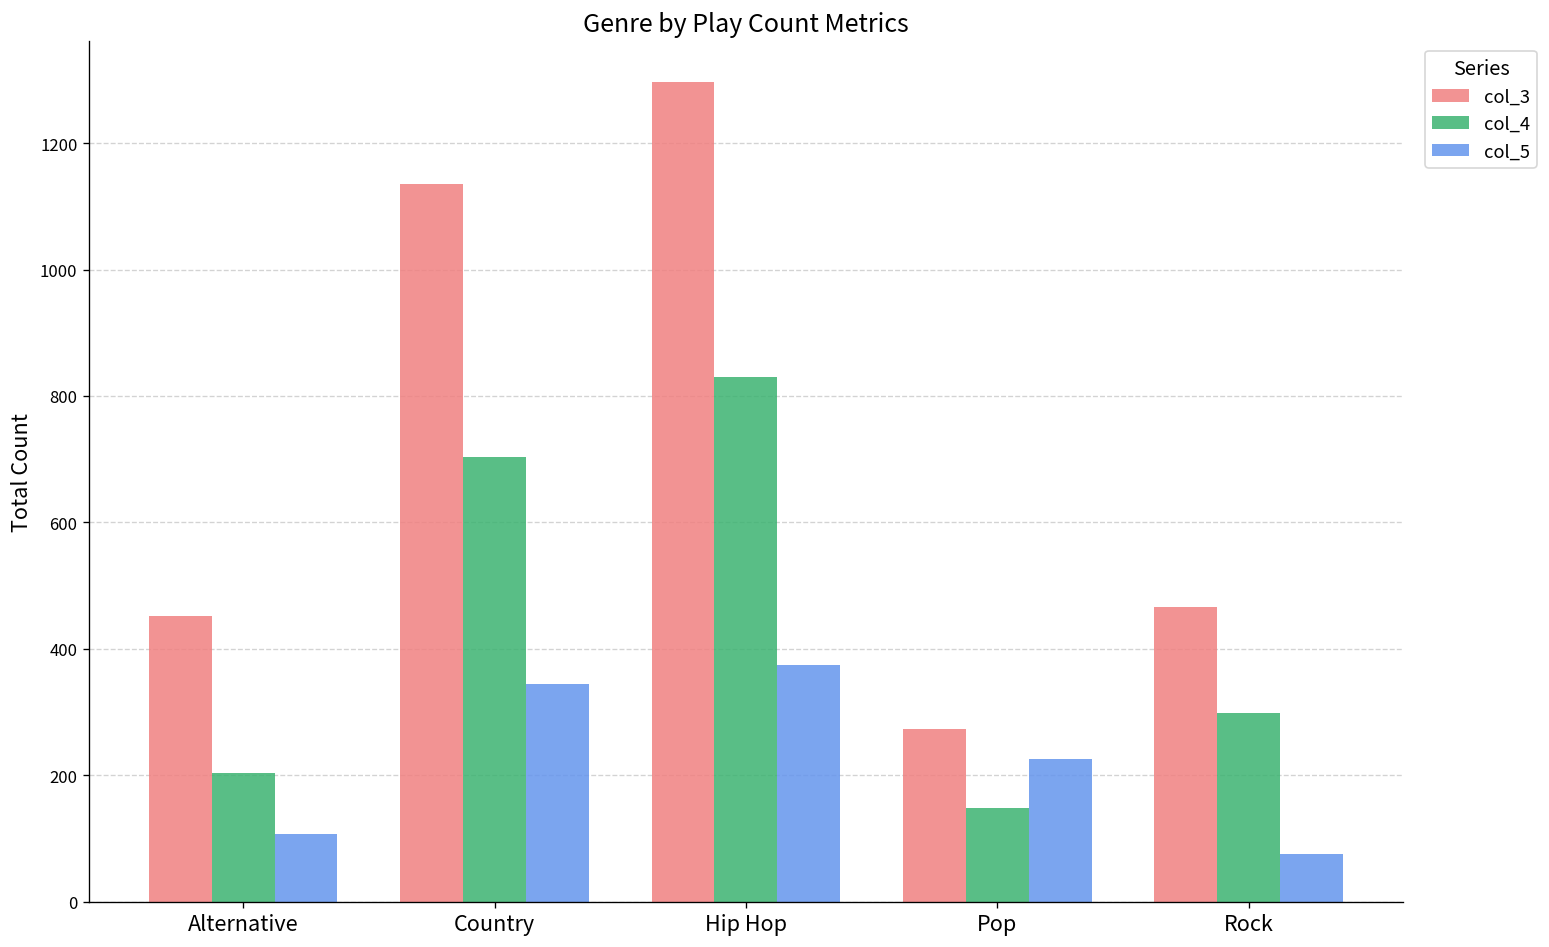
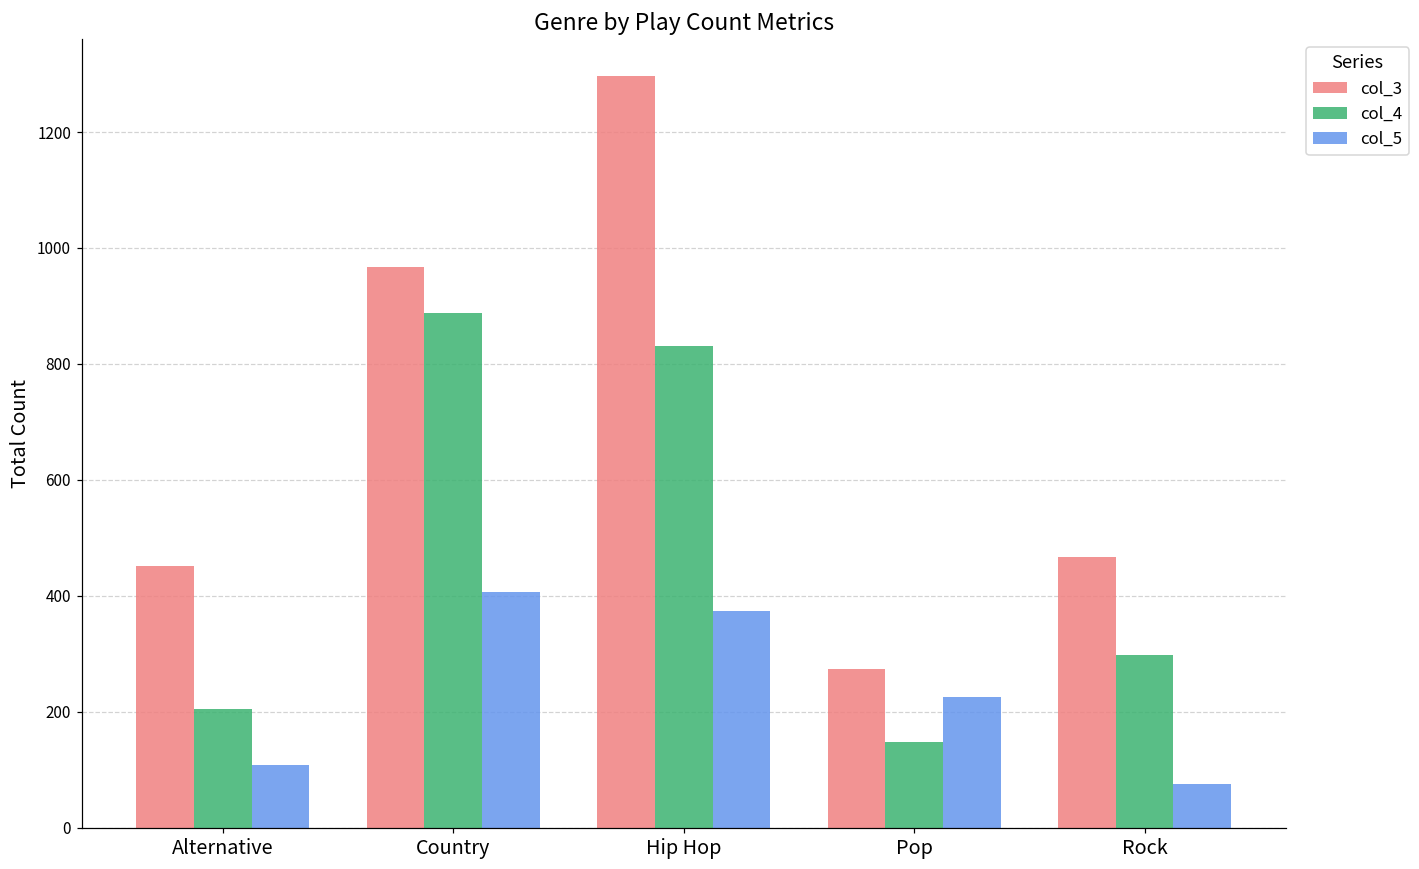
  {
    "col_3": {
      "Alternative": 450,
-     "Country": 1140,
+     "Country": 970,
      "Hip Hop": 1300,
      "Pop": 270,
      "Rock": 470
    },
    "col_4": {
      "Alternative": 200,
-     "Country": 700,
+     "Country": 890,
      "Hip Hop": 830,
      "Pop": 150,
      "Rock": 300
    },
    "col_5": {
      "Alternative": 110,
-     "Country": 340,
+     "Country": 410,
      "Hip Hop": 370,
      "Pop": 230,
      "Rock": 80
    }
  }
